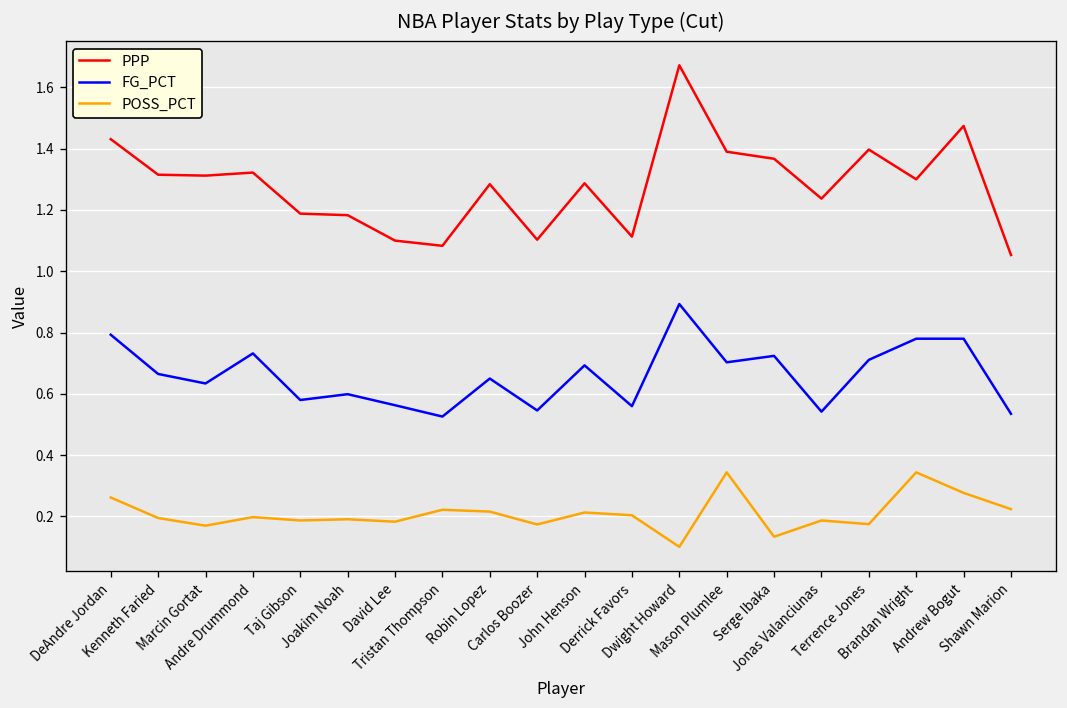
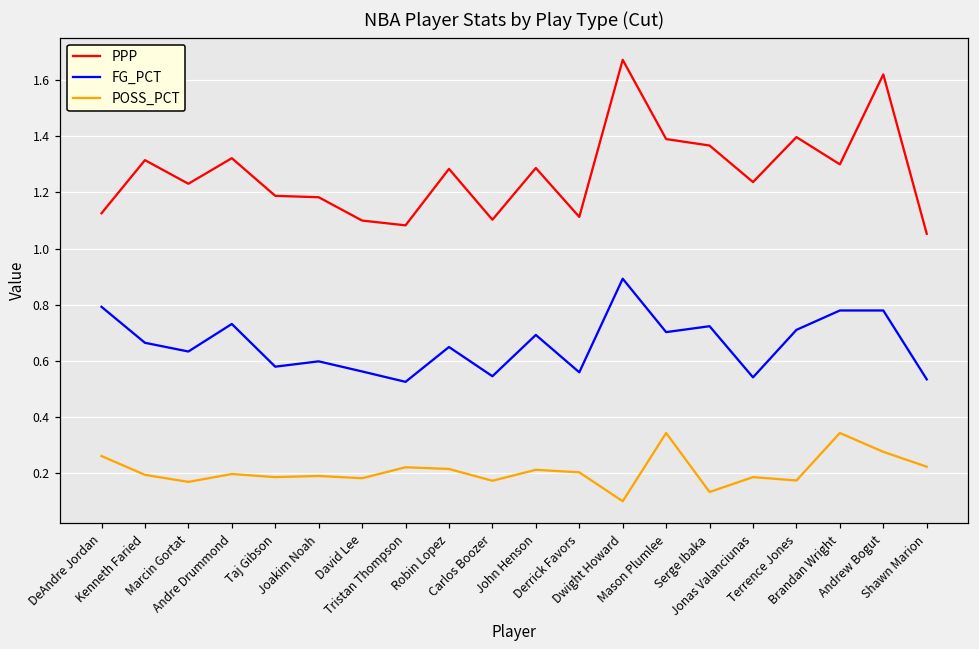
  {
    "PPP": {
-     "DeAndre Jordan": 1.43,
+     "DeAndre Jordan": 1.13,
      "Kenneth Faried": 1.32,
-     "Marcin Gortat": 1.31,
+     "Marcin Gortat": 1.23,
      "Andre Drummond": 1.32,
      "Taj Gibson": 1.19,
      "Joakim Noah": 1.18,
      "David Lee": 1.10,
      "Tristan Thompson": 1.08,
      "Robin Lopez": 1.28,
      "Carlos Boozer": 1.10,
      "John Henson": 1.29,
      "Derrick Favors": 1.11,
      "Dwight Howard": 1.67,
      "Mason Plumlee": 1.39,
      "Serge Ibaka": 1.37,
      "Jonas Valanciunas": 1.24,
      "Terrence Jones": 1.40,
      "Brandan Wright": 1.30,
-     "Andrew Bogut": 1.47,
+     "Andrew Bogut": 1.62,
      "Shawn Marion": 1.05
    },
    "FG_PCT": {
      "DeAndre Jordan": 0.79,
      "Kenneth Faried": 0.67,
      "Marcin Gortat": 0.63,
      "Andre Drummond": 0.73,
      "Taj Gibson": 0.58,
      "Joakim Noah": 0.60,
      "David Lee": 0.56,
      "Tristan Thompson": 0.53,
      "Robin Lopez": 0.65,
      "Carlos Boozer": 0.55,
      "John Henson": 0.69,
      "Derrick Favors": 0.56,
      "Dwight Howard": 0.89,
      "Mason Plumlee": 0.70,
      "Serge Ibaka": 0.72,
      "Jonas Valanciunas": 0.54,
      "Terrence Jones": 0.71,
      "Brandan Wright": 0.78,
      "Andrew Bogut": 0.78,
      "Shawn Marion": 0.54
    },
    "POSS_PCT": {
      "DeAndre Jordan": 0.26,
      "Kenneth Faried": 0.20,
      "Marcin Gortat": 0.17,
      "Andre Drummond": 0.20,
      "Taj Gibson": 0.19,
      "Joakim Noah": 0.19,
      "David Lee": 0.18,
      "Tristan Thompson": 0.22,
      "Robin Lopez": 0.22,
      "Carlos Boozer": 0.17,
      "John Henson": 0.21,
      "Derrick Favors": 0.20,
      "Dwight Howard": 0.10,
      "Mason Plumlee": 0.34,
      "Serge Ibaka": 0.13,
      "Jonas Valanciunas": 0.19,
      "Terrence Jones": 0.18,
      "Brandan Wright": 0.34,
      "Andrew Bogut": 0.28,
      "Shawn Marion": 0.22
    }
  }
